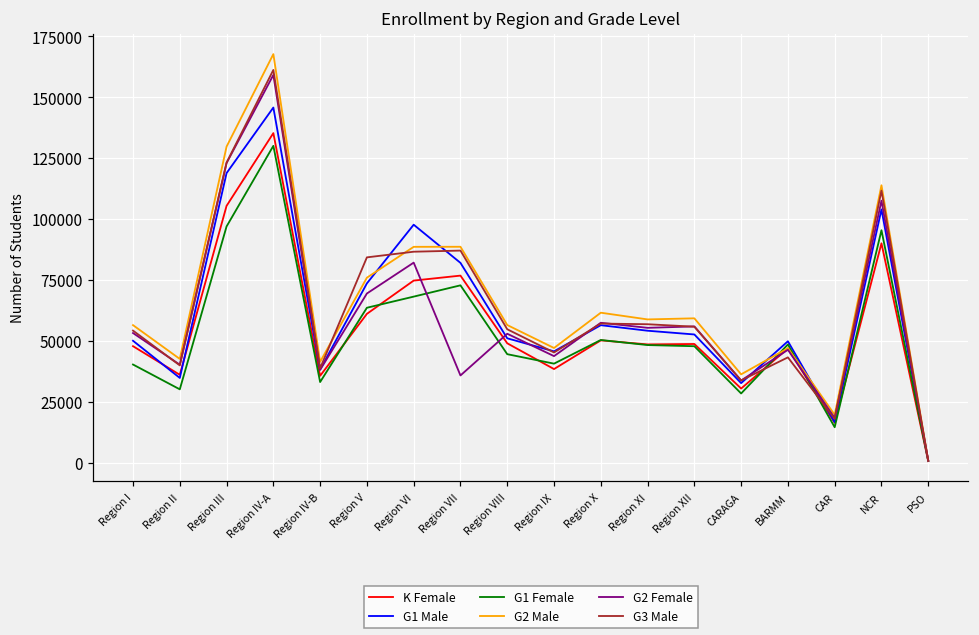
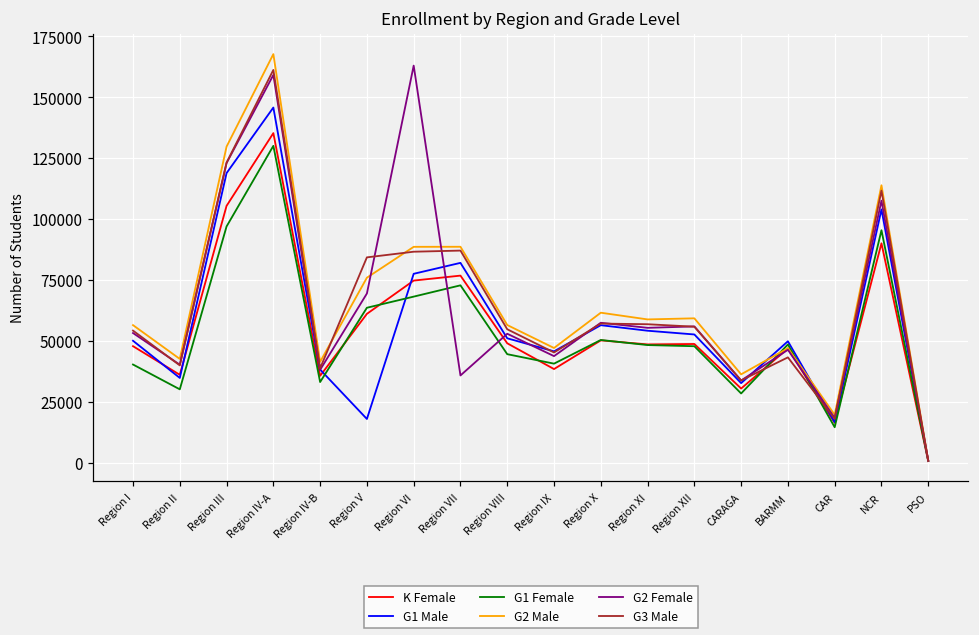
  {
    "K Female": {
      "Region I": 48000,
      "Region II": 36000,
      "Region III": 105000,
      "Region IV-A": 135000,
      "Region IV-B": 36000,
      "Region V": 61000,
      "Region VI": 75000,
      "Region VII": 77000,
      "Region VIII": 49000,
      "Region IX": 39000,
      "CARAGA": 31000,
      "NCR": 90000
    },
    "G1 Male": {
      "Region I": 50000,
      "Region II": 35000,
      "Region III": 119000,
      "Region IV-A": 146000,
-     "Region V": 74000,
-     "Region VI": 98000,
+     "Region V": 18000,
+     "Region VI": 78000,
      "Region VII": 82000,
      "Region VIII": 51000,
      "Region XI": 54000,
      "Region XII": 53000,
      "BARMM": 50000,
      "NCR": 104000
    },
    "G1 Female": {
      "Region I": 40000,
      "Region II": 30000,
      "Region III": 97000,
      "Region IV-A": 130000,
      "Region IV-B": 33000,
      "Region V": 64000,
      "Region VI": 68000,
      "Region VII": 73000,
      "Region VIII": 45000,
      "Region IX": 41000,
      "CARAGA": 29000,
      "BARMM": 49000,
      "CAR": 15000,
      "NCR": 95000
    },
    "G2 Male": {
      "Region I": 57000,
      "Region II": 43000,
      "Region III": 130000,
      "Region IV-A": 168000,
      "Region IV-B": 41000,
      "Region V": 76000,
      "Region VI": 89000,
      "Region VII": 89000,
      "Region VIII": 57000,
      "Region IX": 47000,
      "Region X": 62000,
      "Region XI": 59000,
      "Region XII": 59000,
      "CARAGA": 36000,
      "CAR": 20000,
      "NCR": 114000
    },
    "G2 Female": {
      "Region IV-A": 159000,
      "Region V": 70000,
-     "Region VI": 82000,
+     "Region VI": 163000,
      "Region VII": 36000,
      "Region VIII": 53000,
      "Region IX": 44000,
      "Region XI": 55000,
      "NCR": 108000
    },
    "G3 Male": {
      "Region IV-A": 161000,
      "Region V": 84000,
      "Region VI": 87000,
      "Region VII": 87000,
      "Region VIII": 55000,
      "Region XI": 57000,
      "BARMM": 43000,
      "NCR": 112000
    }
  }
